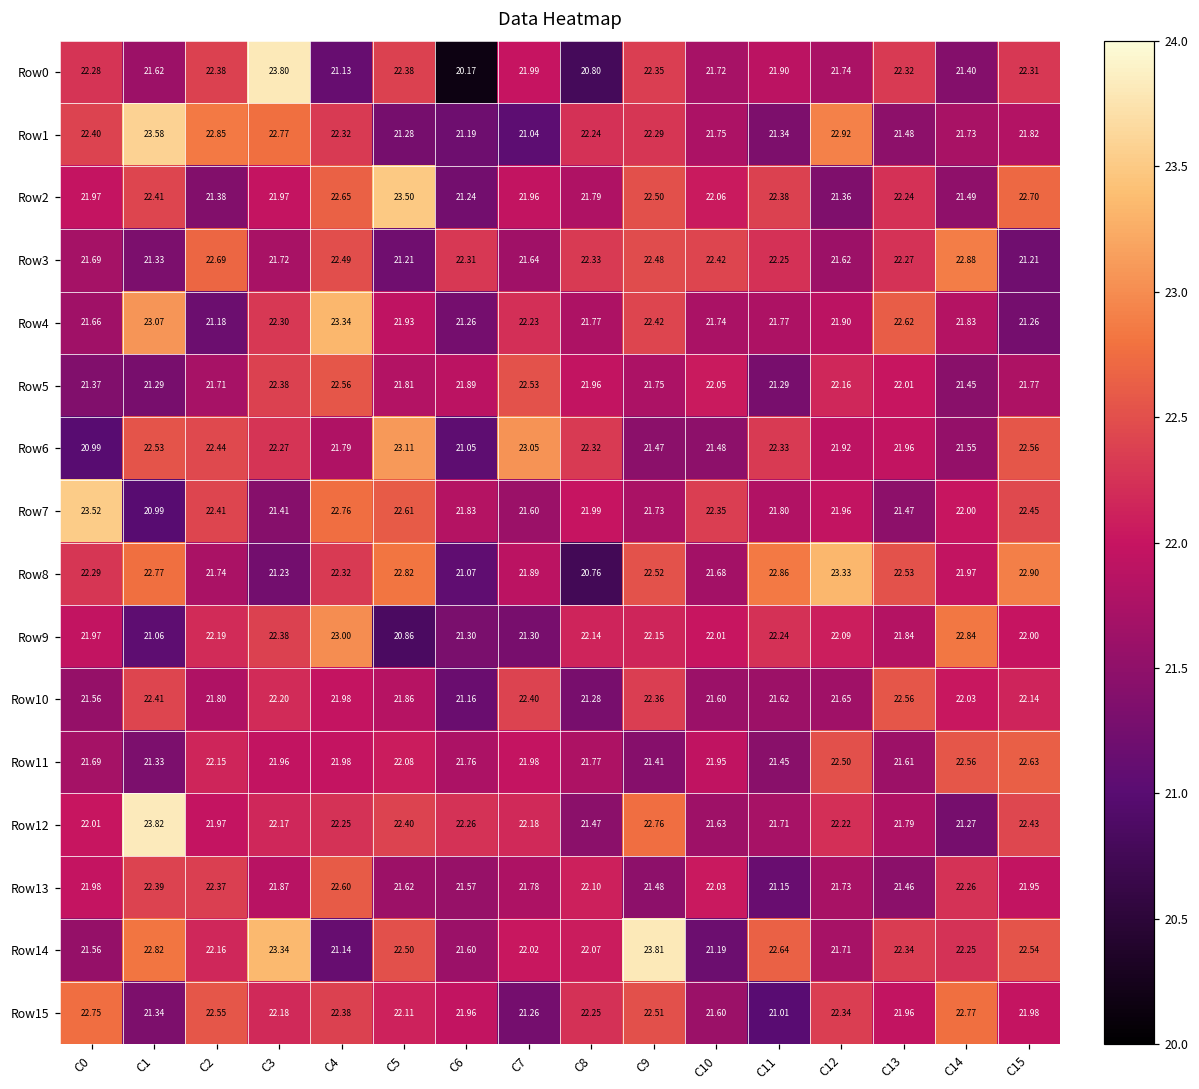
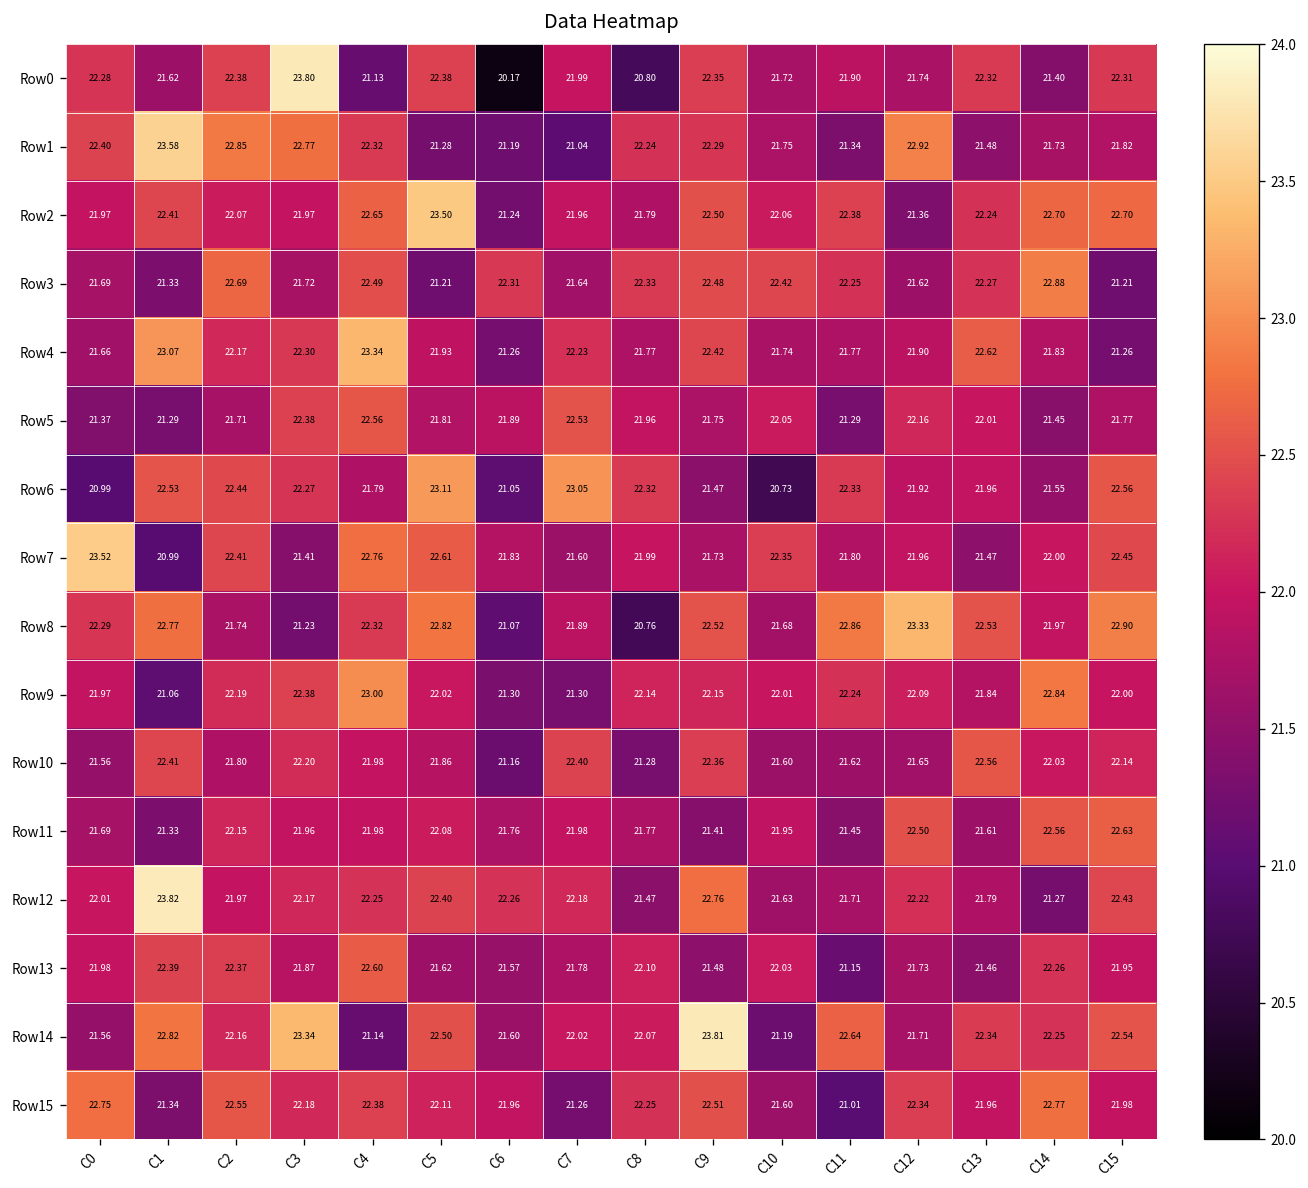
  {
    "Row2": {
      "C0": 21.97,
      "C1": 22.41,
-     "C2": 21.38,
+     "C2": 22.07,
      "C3": 21.97,
      "C4": 22.65,
      "C5": 23.50,
      "C6": 21.24,
      "C7": 21.96,
      "C8": 21.79,
      "C9": 22.50,
      "C10": 22.06,
      "C11": 22.38,
      "C12": 21.36,
      "C13": 22.24,
-     "C14": 21.49,
+     "C14": 22.70,
      "C15": 22.70
    },
    "Row4": {
      "C0": 21.66,
      "C1": 23.07,
-     "C2": 21.18,
+     "C2": 22.17,
      "C3": 22.30,
      "C4": 23.34,
      "C5": 21.93,
      "C6": 21.26,
      "C7": 22.23,
      "C8": 21.77,
      "C9": 22.42,
      "C10": 21.74,
      "C11": 21.77,
      "C12": 21.90,
      "C13": 22.62,
      "C14": 21.83,
      "C15": 21.26
    },
    "Row6": {
      "C0": 20.99,
      "C1": 22.53,
      "C2": 22.44,
      "C3": 22.27,
      "C4": 21.79,
      "C5": 23.11,
      "C6": 21.05,
      "C7": 23.05,
      "C8": 22.32,
      "C9": 21.47,
-     "C10": 21.48,
+     "C10": 20.73,
      "C11": 22.33,
      "C12": 21.92,
      "C13": 21.96,
      "C14": 21.55,
      "C15": 22.56
    },
    "Row9": {
      "C0": 21.97,
      "C1": 21.06,
      "C2": 22.19,
      "C3": 22.38,
      "C4": 23.00,
-     "C5": 20.86,
+     "C5": 22.02,
      "C6": 21.30,
      "C7": 21.30,
      "C8": 22.14,
      "C9": 22.15,
      "C10": 22.01,
      "C11": 22.24,
      "C12": 22.09,
      "C13": 21.84,
      "C14": 22.84,
      "C15": 22.00
    }
  }
